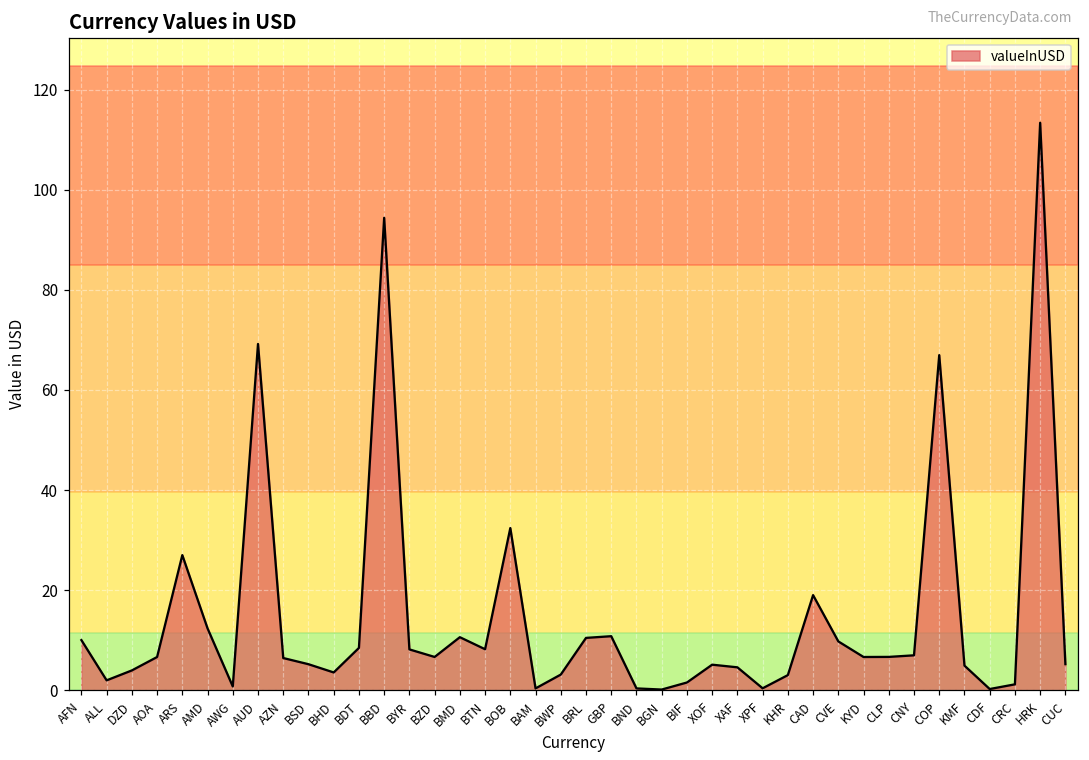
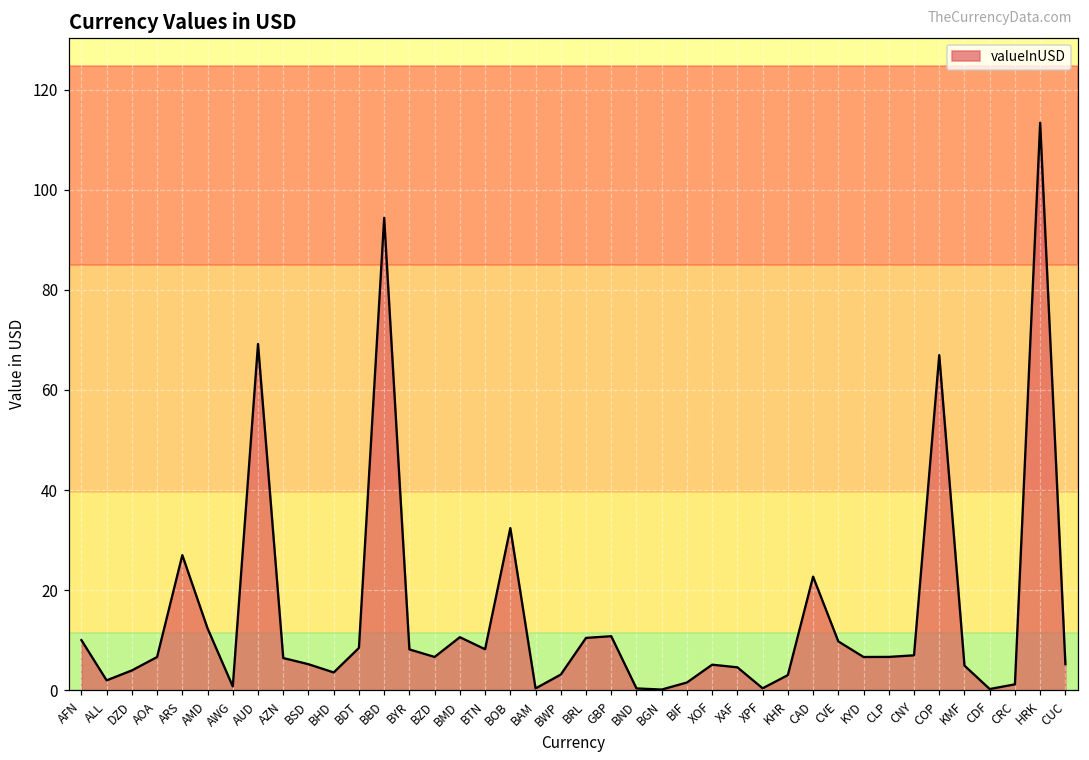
  {
    "ARS": 27,
    "AMD": 12,
    "AUD": 69,
    "BOB": 32,
-   "CAD": 19,
+   "CAD": 23,
    "COP": 67
  }
